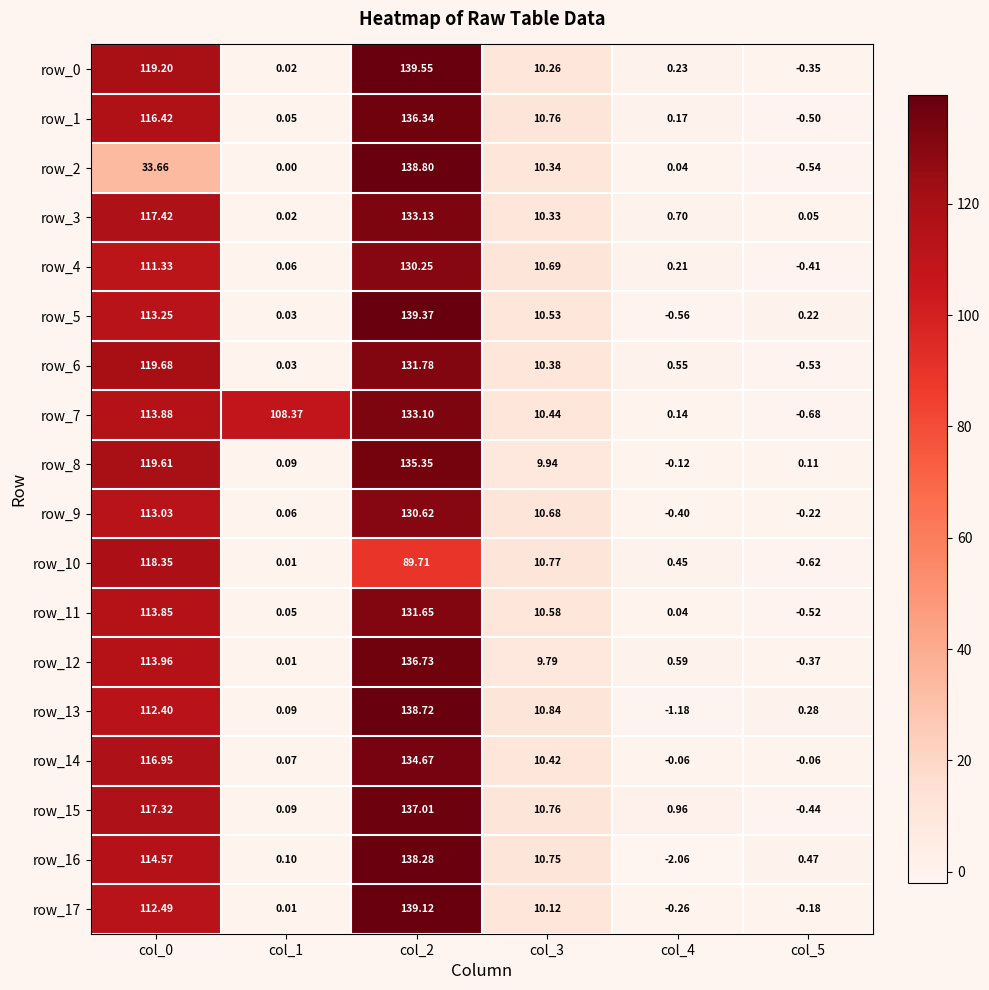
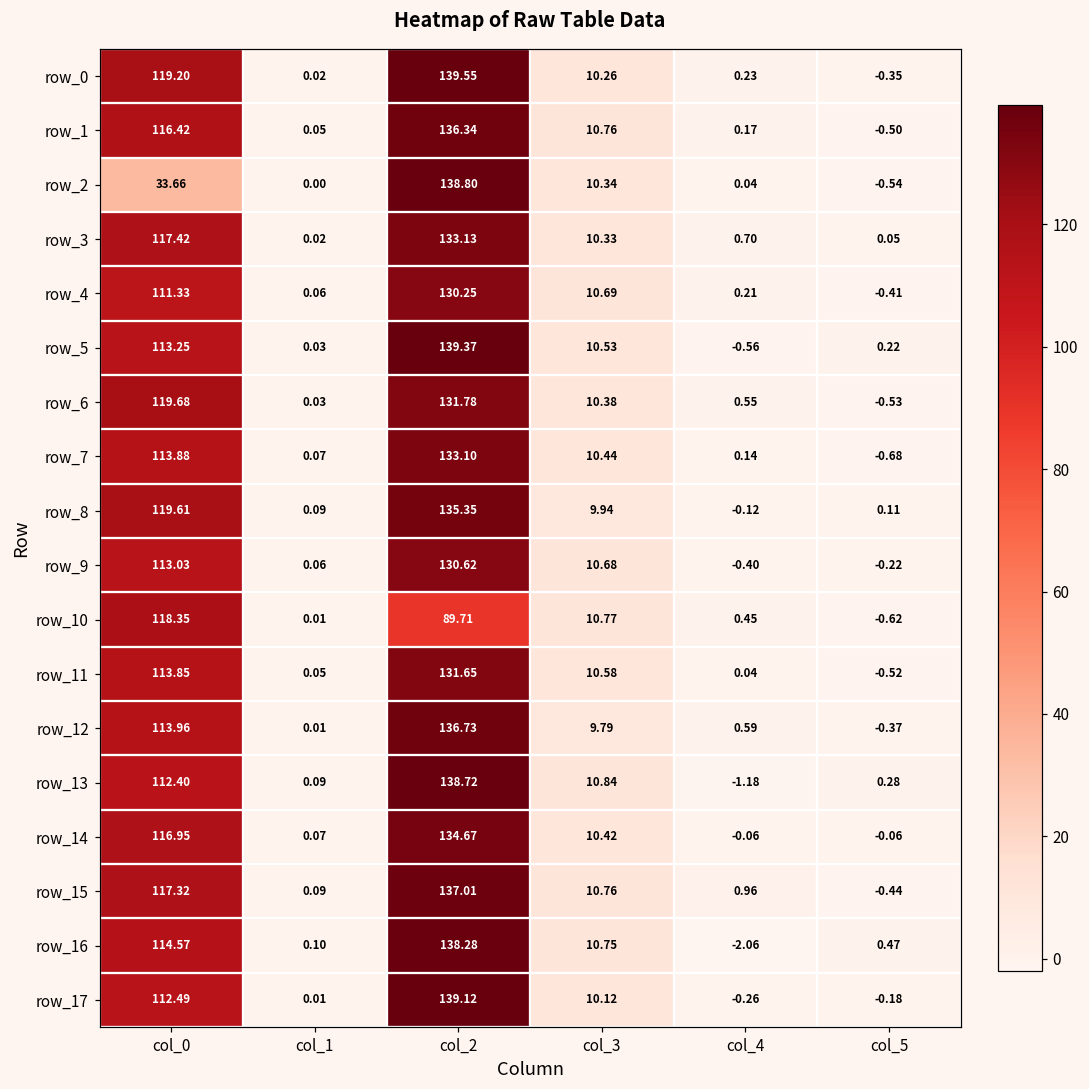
  {
    "row_0": {
      "col_0": 119.20,
      "col_1": 0.02,
      "col_2": 139.55,
      "col_3": 10.26,
      "col_4": 0.23,
      "col_5": -0.35
    },
    "row_1": {
      "col_0": 116.42,
      "col_1": 0.05,
      "col_2": 136.34,
      "col_3": 10.76,
      "col_4": 0.17,
      "col_5": -0.50
    },
    "row_2": {
      "col_0": 33.66,
      "col_1": 0.00,
      "col_2": 138.80,
      "col_3": 10.34,
      "col_4": 0.04,
      "col_5": -0.54
    },
    "row_3": {
      "col_0": 117.42,
      "col_1": 0.02,
      "col_2": 133.13,
      "col_3": 10.33,
      "col_4": 0.70,
      "col_5": 0.05
    },
    "row_4": {
      "col_0": 111.33,
      "col_1": 0.06,
      "col_2": 130.25,
      "col_3": 10.69,
      "col_4": 0.21,
      "col_5": -0.41
    },
    "row_5": {
      "col_0": 113.25,
      "col_1": 0.03,
      "col_2": 139.37,
      "col_3": 10.53,
      "col_4": -0.56,
      "col_5": 0.22
    },
    "row_6": {
      "col_0": 119.68,
      "col_1": 0.03,
      "col_2": 131.78,
      "col_3": 10.38,
      "col_4": 0.55,
      "col_5": -0.53
    },
    "row_7": {
      "col_0": 113.88,
-     "col_1": 108.37,
+     "col_1": 0.07,
      "col_2": 133.10,
      "col_3": 10.44,
      "col_4": 0.14,
      "col_5": -0.68
    },
    "row_8": {
      "col_0": 119.61,
      "col_1": 0.09,
      "col_2": 135.35,
      "col_3": 9.94,
      "col_4": -0.12,
      "col_5": 0.11
    },
    "row_9": {
      "col_0": 113.03,
      "col_1": 0.06,
      "col_2": 130.62,
      "col_3": 10.68,
      "col_4": -0.40,
      "col_5": -0.22
    },
    "row_10": {
      "col_0": 118.35,
      "col_1": 0.01,
      "col_2": 89.71,
      "col_3": 10.77,
      "col_4": 0.45,
      "col_5": -0.62
    },
    "row_11": {
      "col_0": 113.85,
      "col_1": 0.05,
      "col_2": 131.65,
      "col_3": 10.58,
      "col_4": 0.04,
      "col_5": -0.52
    },
    "row_12": {
      "col_0": 113.96,
      "col_1": 0.01,
      "col_2": 136.73,
      "col_3": 9.79,
      "col_4": 0.59,
      "col_5": -0.37
    },
    "row_13": {
      "col_0": 112.40,
      "col_1": 0.09,
      "col_2": 138.72,
      "col_3": 10.84,
      "col_4": -1.18,
      "col_5": 0.28
    },
    "row_14": {
      "col_0": 116.95,
      "col_1": 0.07,
      "col_2": 134.67,
      "col_3": 10.42,
      "col_4": -0.06,
      "col_5": -0.06
    },
    "row_15": {
      "col_0": 117.32,
      "col_1": 0.09,
      "col_2": 137.01,
      "col_3": 10.76,
      "col_4": 0.96,
      "col_5": -0.44
    },
    "row_16": {
      "col_0": 114.57,
      "col_1": 0.10,
      "col_2": 138.28,
      "col_3": 10.75,
      "col_4": -2.06,
      "col_5": 0.47
    },
    "row_17": {
      "col_0": 112.49,
      "col_1": 0.01,
      "col_2": 139.12,
      "col_3": 10.12,
      "col_4": -0.26,
      "col_5": -0.18
    }
  }
